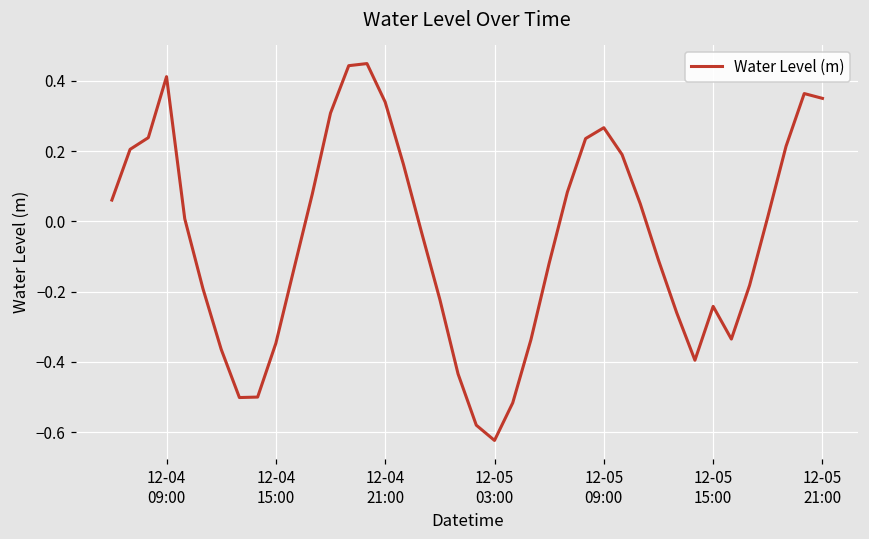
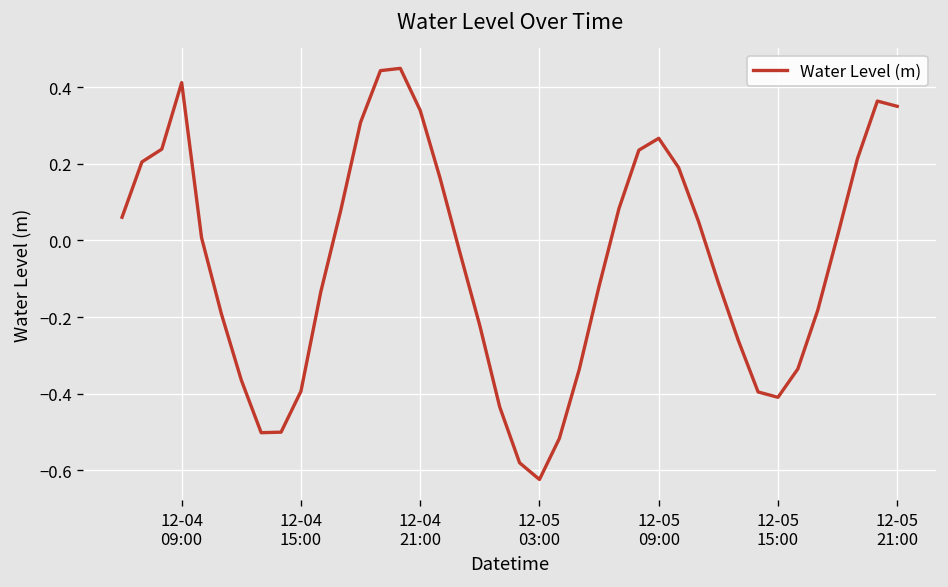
  {
    "12-04 09:00": 0.41,
-   "12-04 15:00": -0.35,
+   "12-04 15:00": -0.39,
    "12-04 21:00": 0.34,
    "12-05 03:00": -0.62,
    "12-05 09:00": 0.27,
-   "12-05 15:00": -0.24,
+   "12-05 15:00": -0.41,
    "12-05 21:00": 0.35
  }
